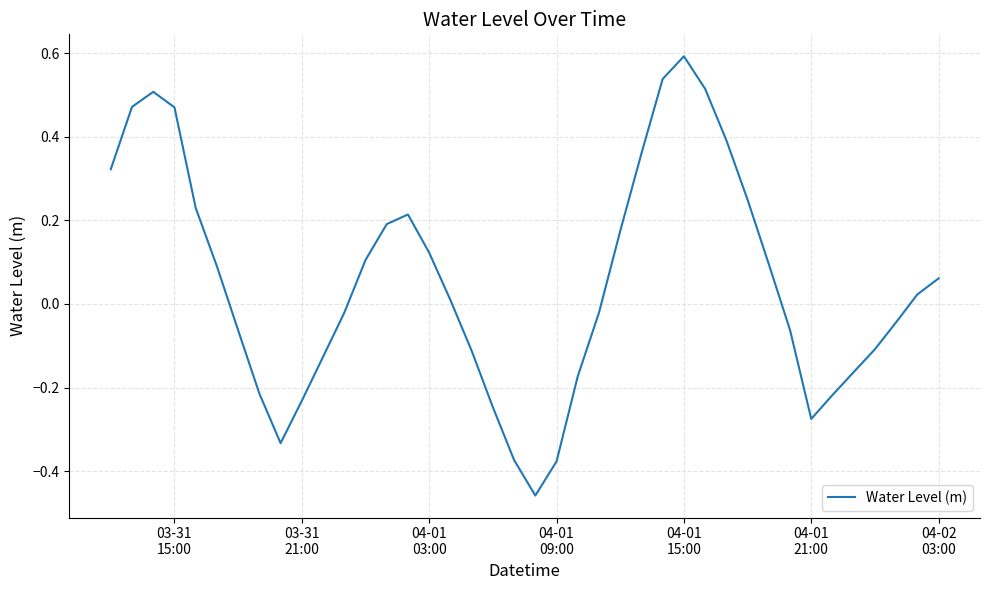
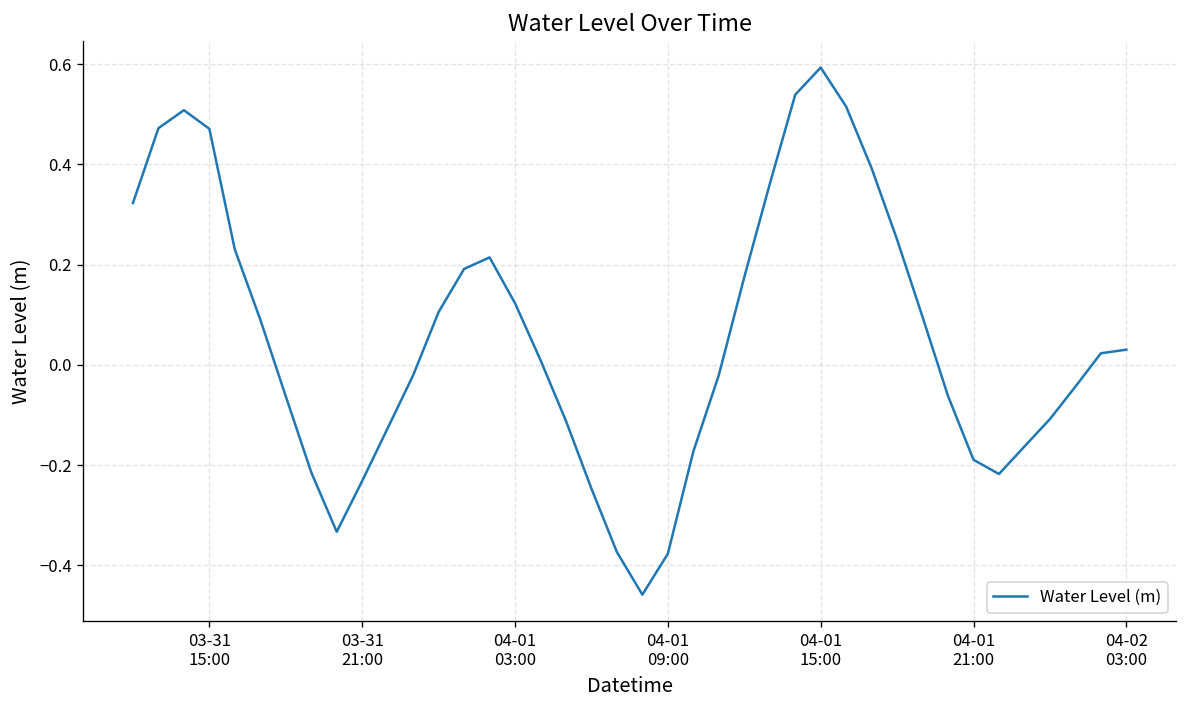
  {
    "03-31 15:00": 0.47,
    "03-31 21:00": -0.23,
    "04-01 03:00": 0.12,
    "04-01 09:00": -0.38,
    "04-01 15:00": 0.59,
-   "04-01 21:00": -0.28,
-   "04-02 03:00": 0.06
+   "04-01 21:00": -0.19,
+   "04-02 03:00": 0.03
  }
